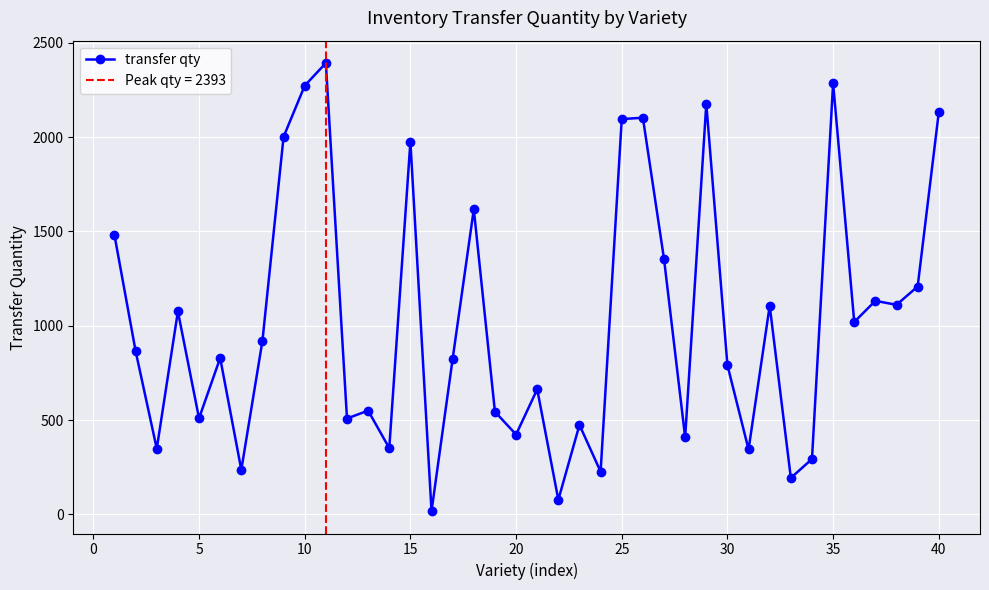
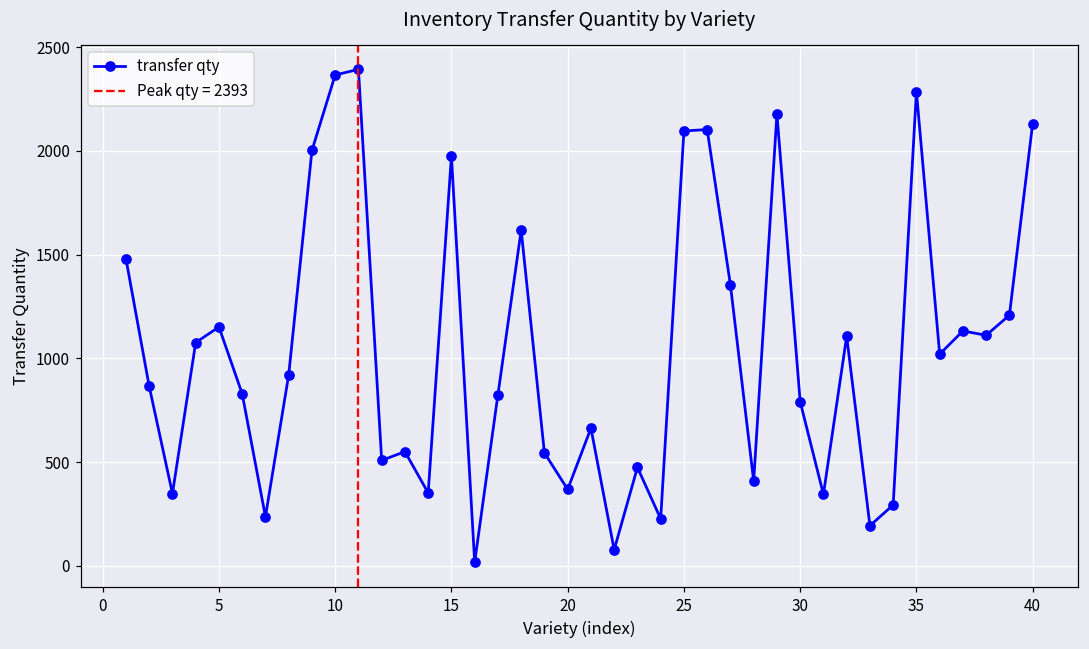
  {
-   "5": 510,
-   "10": 2270,
+   "5": 1150,
+   "10": 2370,
    "15": 1980,
-   "20": 420,
+   "20": 370,
    "25": 2100,
    "30": 790,
    "35": 2290,
    "40": 2130
  }
